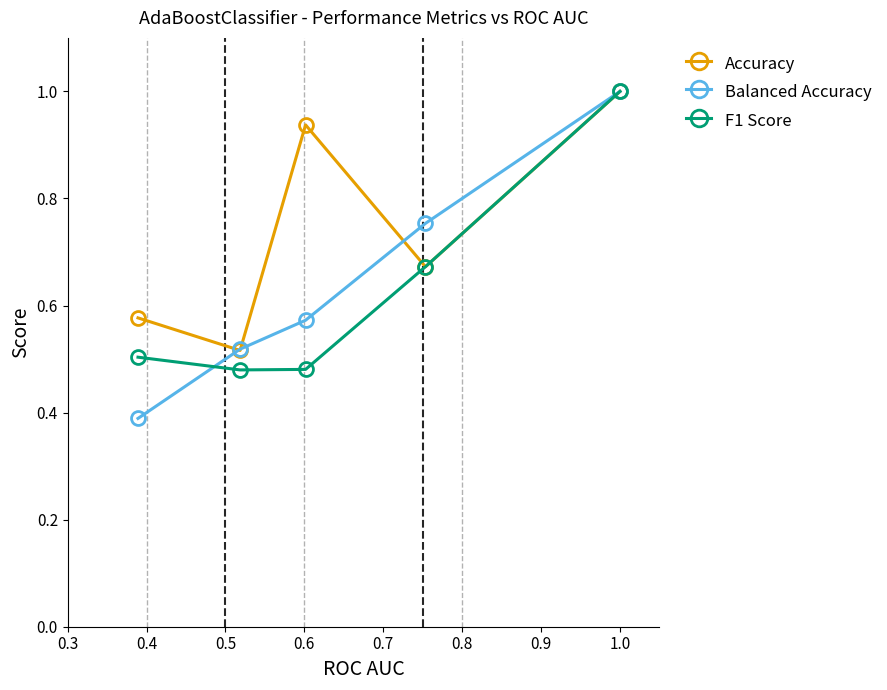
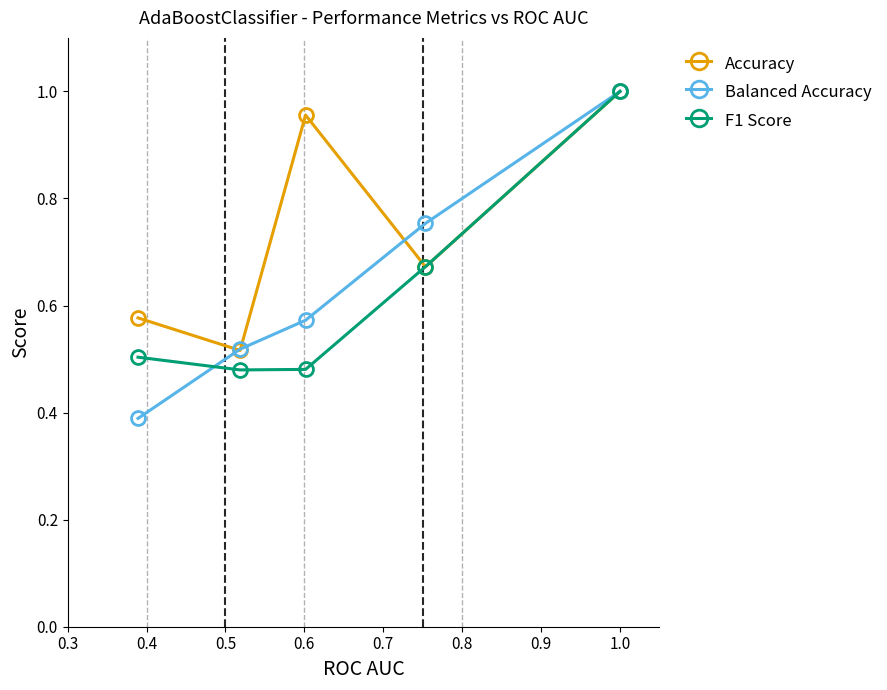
  {
    "Accuracy": {
-     "0.6": 0.94
+     "0.6": 0.96
    },
    "Balanced Accuracy": {
      "0.6": 0.57
    },
    "F1 Score": {
      "0.6": 0.48
    }
  }
